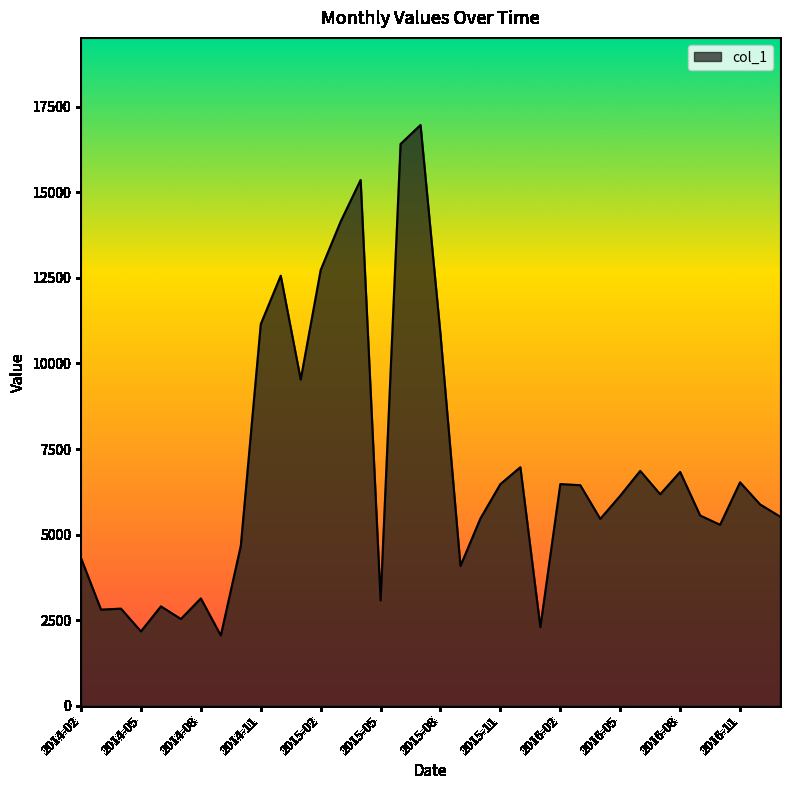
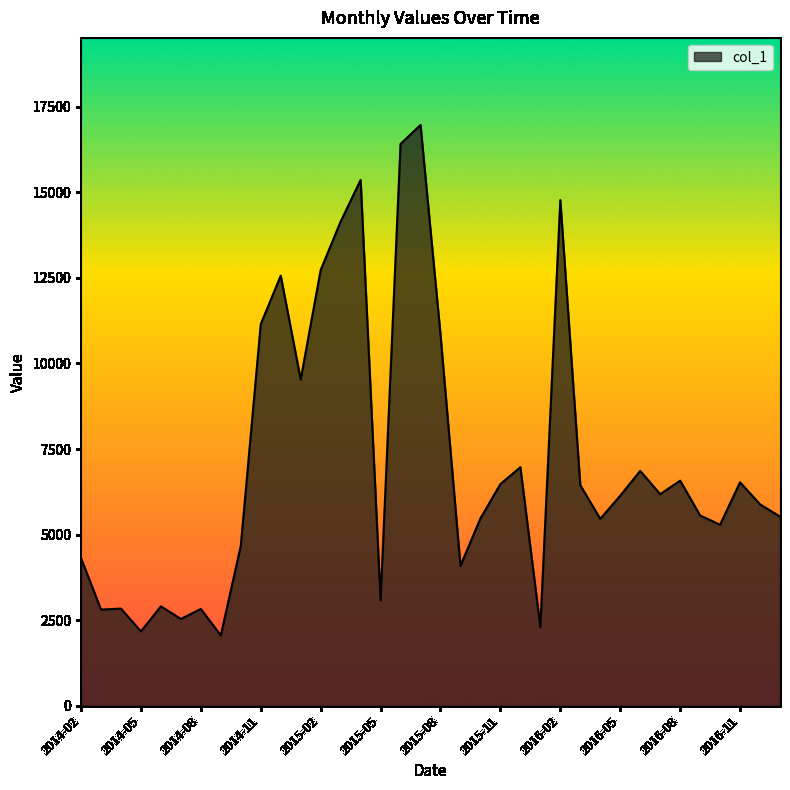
  {
    "2014-02": 4300,
    "2014-05": 2200,
-   "2014-08": 3100,
+   "2014-08": 2800,
    "2014-11": 11100,
    "2015-02": 12700,
    "2015-05": 3100,
    "2015-08": 10800,
    "2015-11": 6500,
-   "2016-02": 6500,
+   "2016-02": 14800,
    "2016-05": 6100,
-   "2016-08": 6800,
+   "2016-08": 6600,
    "2016-11": 6500
  }
